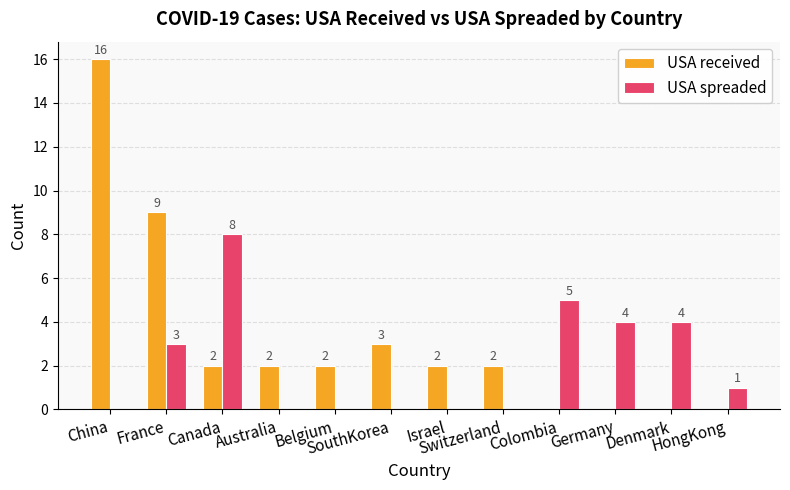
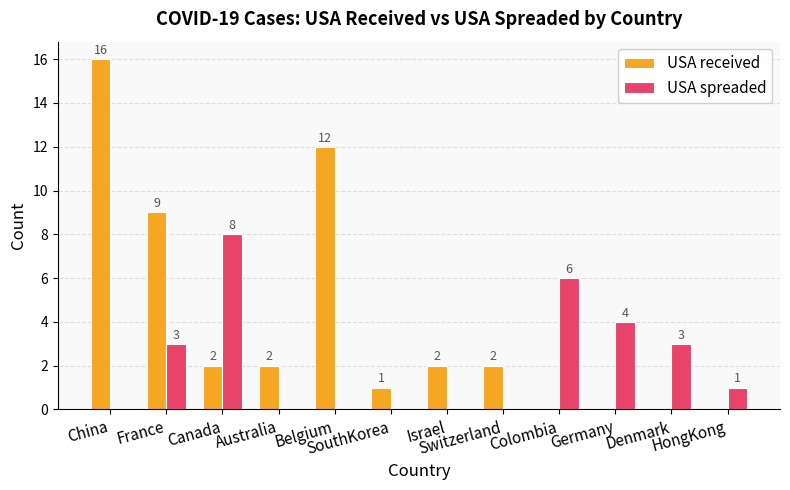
  {
    "USA received": {
      "China": 16,
      "France": 9,
      "Canada": 2,
      "Australia": 2,
-     "Belgium": 2,
-     "SouthKorea": 3,
+     "Belgium": 12,
+     "SouthKorea": 1,
      "Israel": 2,
      "Switzerland": 2
    },
    "USA spreaded": {
      "France": 3,
      "Canada": 8,
-     "Colombia": 5,
+     "Colombia": 6,
      "Germany": 4,
-     "Denmark": 4,
+     "Denmark": 3,
      "HongKong": 1
    }
  }
